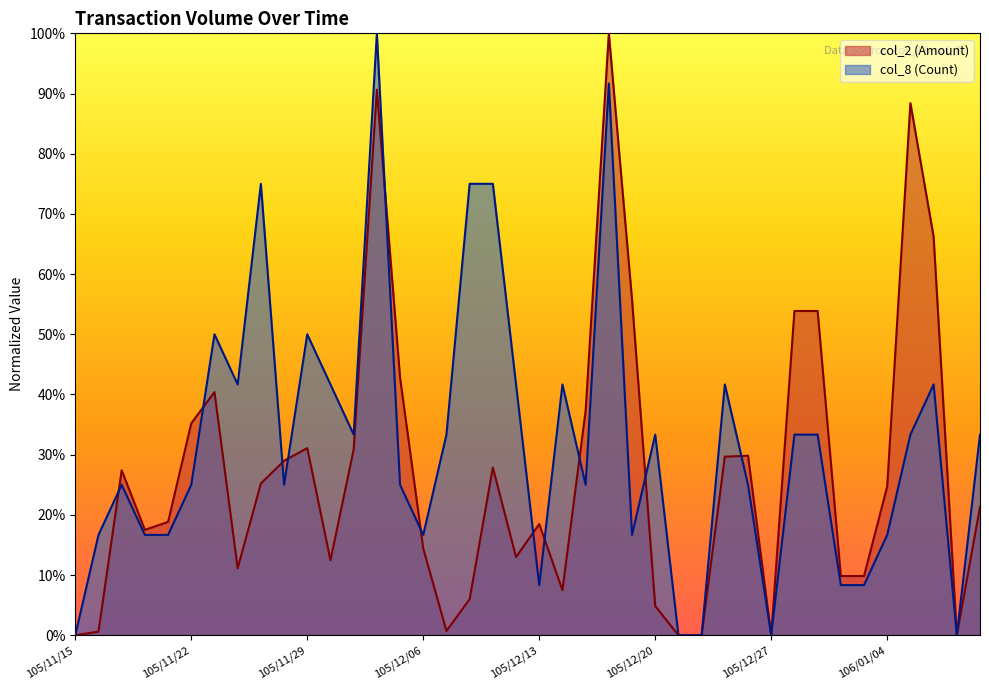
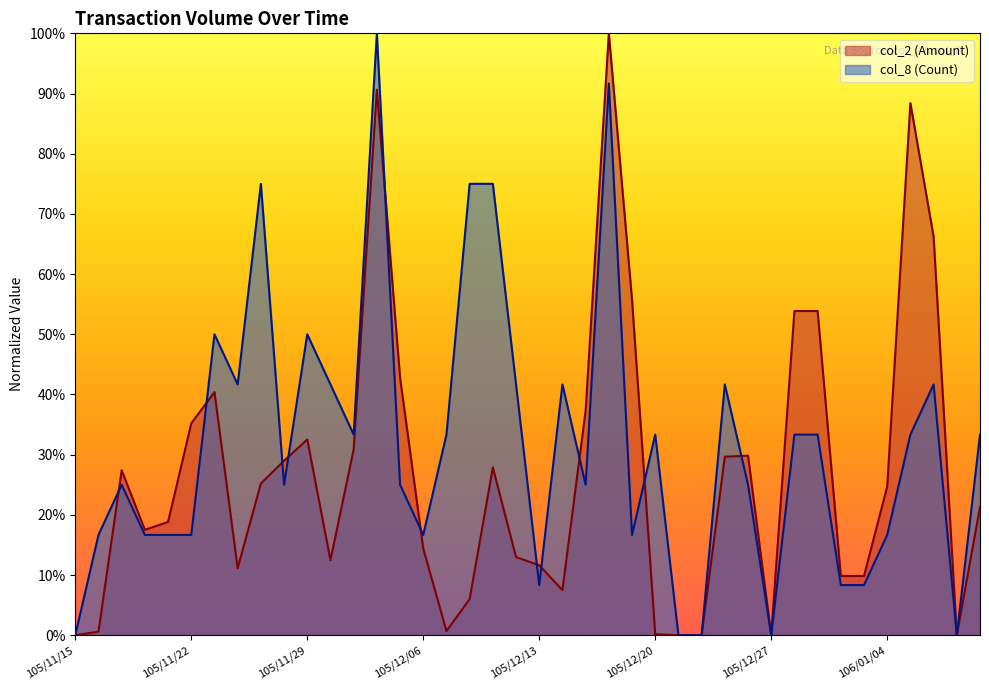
  {
    "col_2 (Amount)": {
      "105/11/22": "35%",
-     "105/11/29": "31%",
+     "105/11/29": "33%",
      "105/12/06": "14%",
-     "105/12/13": "18%",
-     "105/12/20": "5%",
+     "105/12/13": "12%",
+     "105/12/20": "0%",
      "106/01/04": "25%"
    },
    "col_8 (Count)": {
-     "105/11/22": "25%",
+     "105/11/22": "17%",
      "105/11/29": "50%",
      "105/12/06": "17%",
      "105/12/13": "8%",
      "105/12/20": "33%",
      "106/01/04": "17%"
    }
  }
